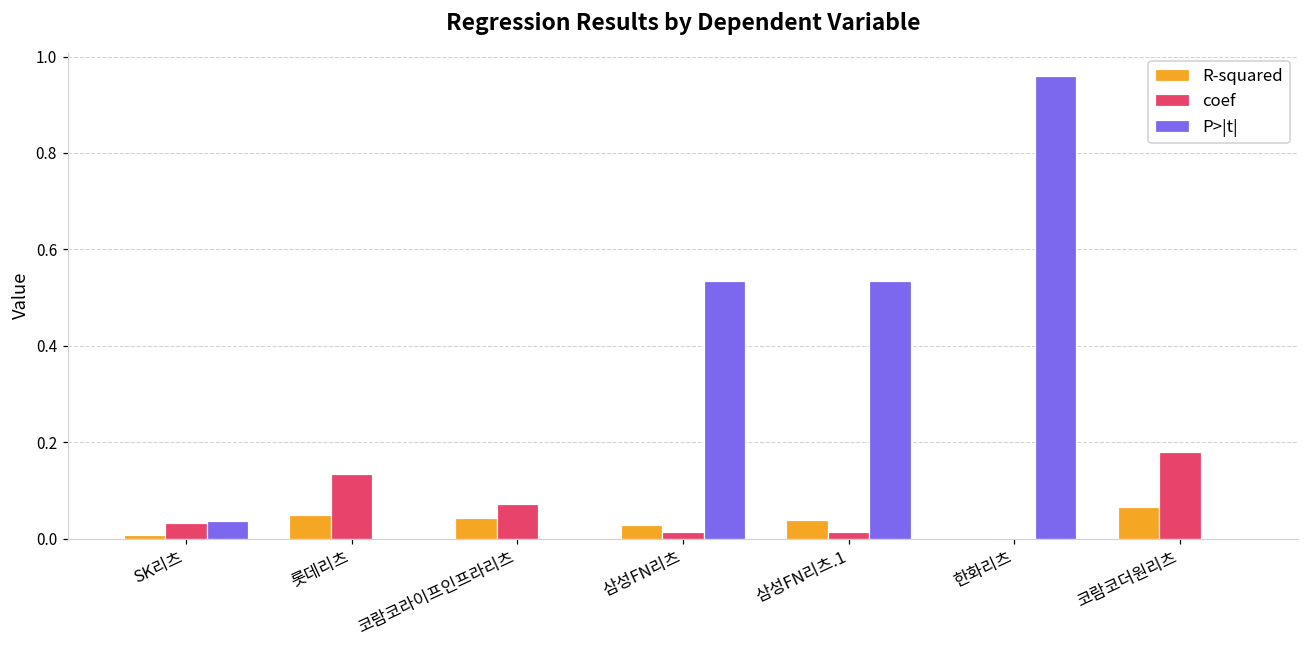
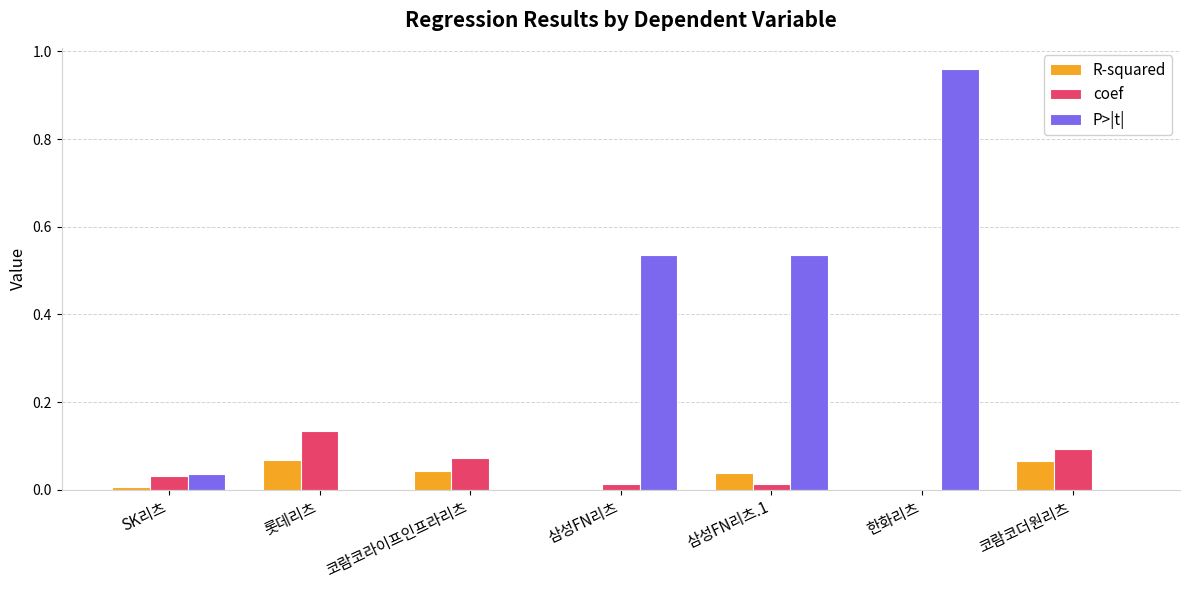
  {
    "R-squared": {
      "SK리츠": 0.01,
-     "롯데리츠": 0.05,
+     "롯데리츠": 0.07,
      "코람코라이프인프라리츠": 0.04,
-     "삼성FN리츠": 0.03,
+     "삼성FN리츠": 0.00,
      "삼성FN리츠.1": 0.04,
      "코람코더원리츠": 0.07
    },
    "coef": {
      "SK리츠": 0.03,
      "롯데리츠": 0.13,
      "코람코라이프인프라리츠": 0.07,
      "삼성FN리츠": 0.01,
      "삼성FN리츠.1": 0.01,
-     "코람코더원리츠": 0.18
+     "코람코더원리츠": 0.09
    },
    "P>|t|": {
      "SK리츠": 0.04,
      "삼성FN리츠": 0.53,
      "삼성FN리츠.1": 0.53,
      "한화리츠": 0.96
    }
  }
